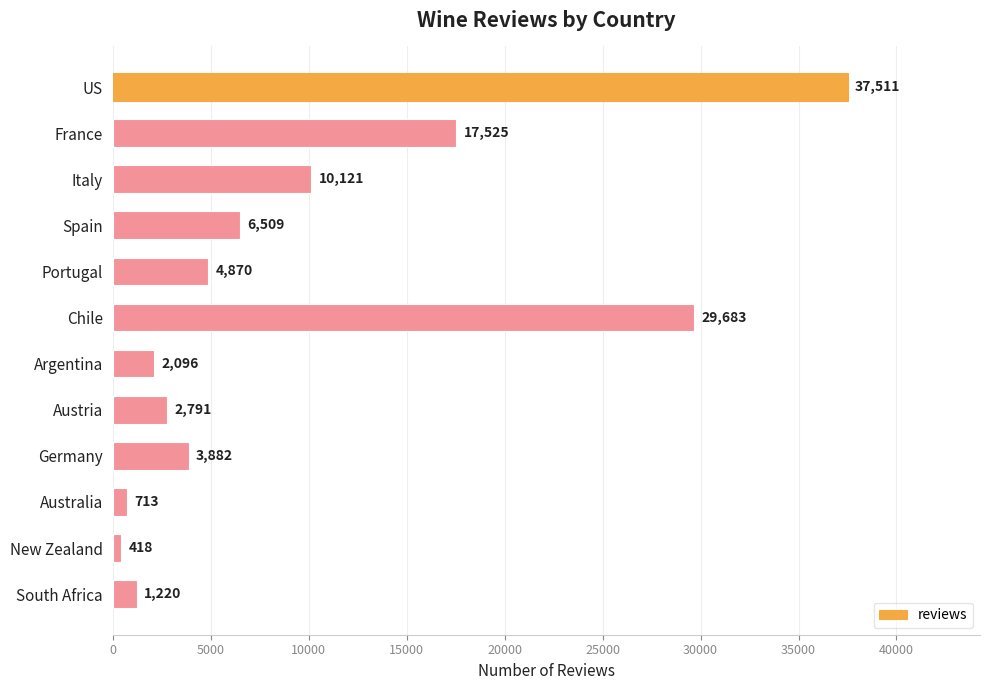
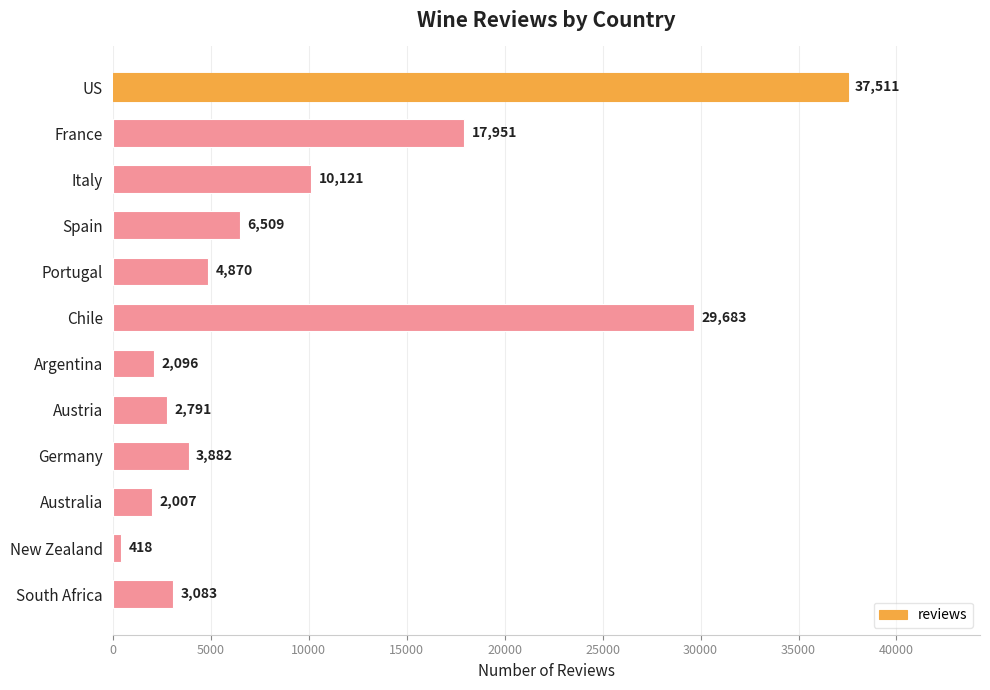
  {
    "US": "37,511",
-   "France": "17,525",
+   "France": "17,951",
    "Italy": "10,121",
    "Spain": "6,509",
    "Portugal": "4,870",
    "Chile": "29,683",
    "Argentina": "2,096",
    "Austria": "2,791",
    "Germany": "3,882",
-   "Australia": "713",
+   "Australia": "2,007",
    "New Zealand": "418",
-   "South Africa": "1,220"
+   "South Africa": "3,083"
  }
